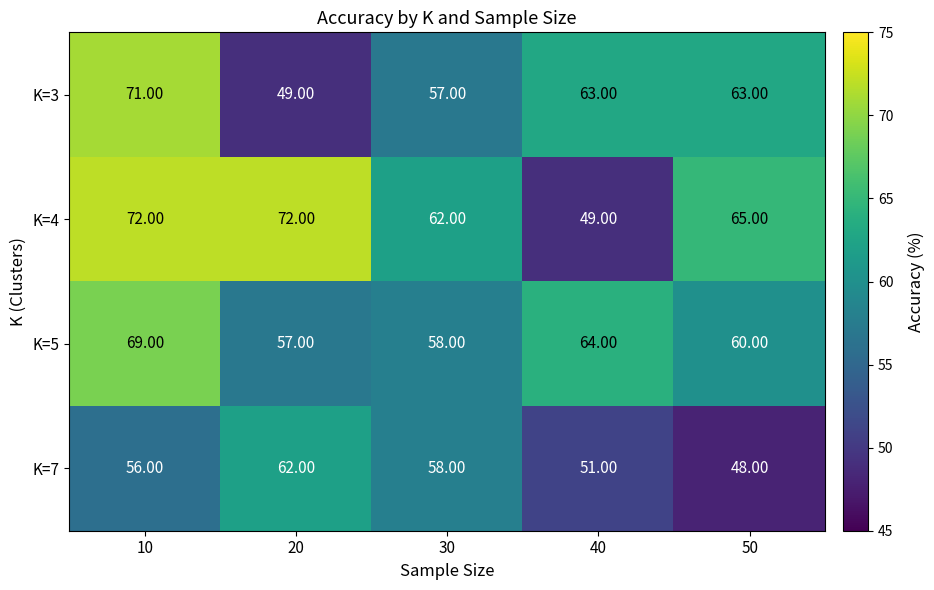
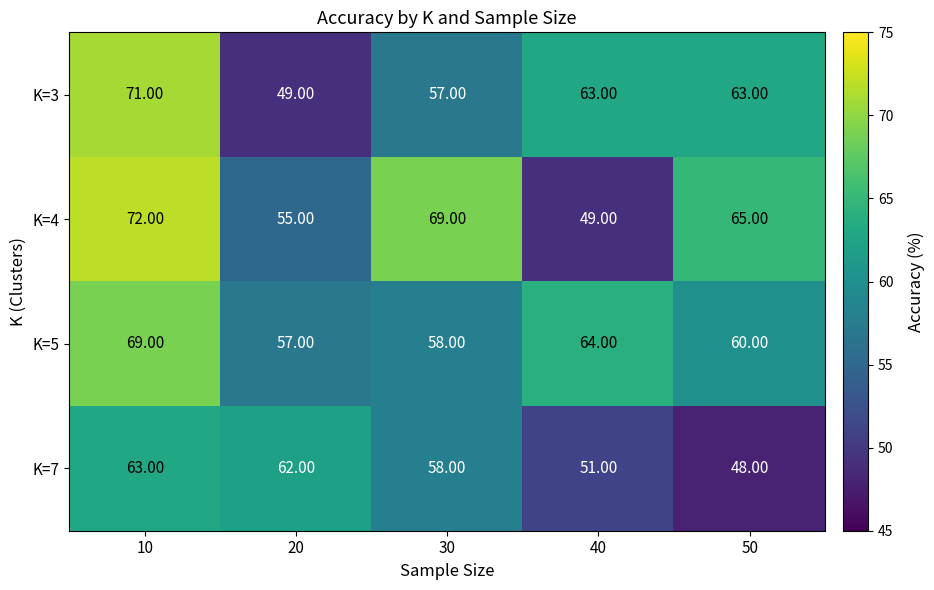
  {
    "K=3": {
      "10": 71.00,
      "20": 49.00,
      "30": 57.00,
      "40": 63.00,
      "50": 63.00
    },
    "K=4": {
      "10": 72.00,
-     "20": 72.00,
-     "30": 62.00,
+     "20": 55.00,
+     "30": 69.00,
      "40": 49.00,
      "50": 65.00
    },
    "K=5": {
      "10": 69.00,
      "20": 57.00,
      "30": 58.00,
      "40": 64.00,
      "50": 60.00
    },
    "K=7": {
-     "10": 56.00,
+     "10": 63.00,
      "20": 62.00,
      "30": 58.00,
      "40": 51.00,
      "50": 48.00
    }
  }
